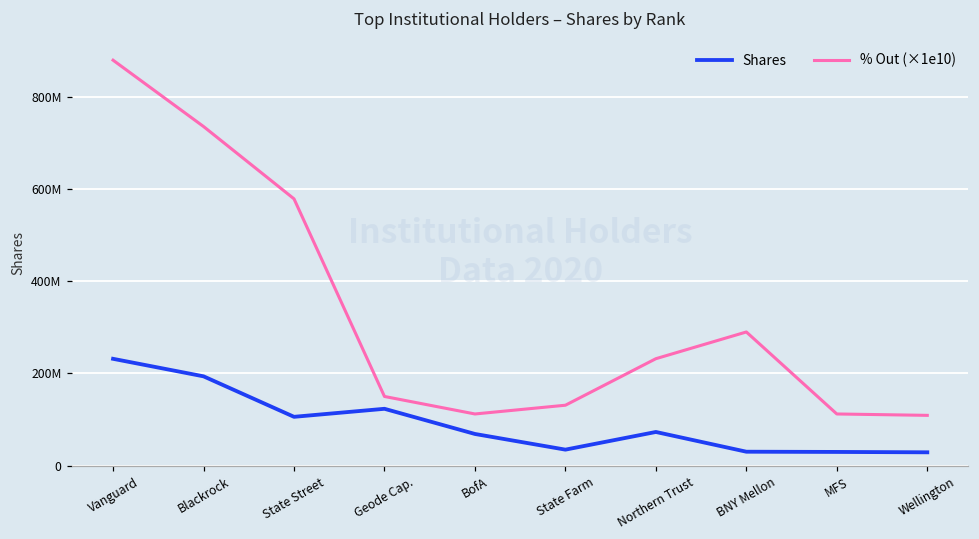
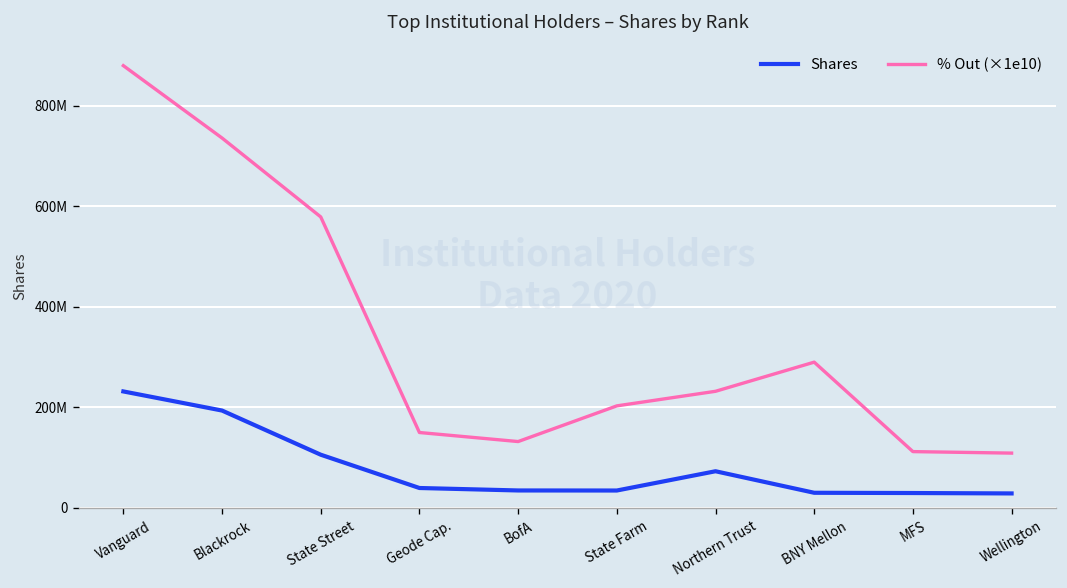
  {
    "Shares": {
      "Vanguard": 230000000,
      "Blackrock": 190000000,
      "State Street": 110000000,
-     "Geode Cap.": 120000000,
-     "BofA": 70000000,
+     "Geode Cap.": 40000000,
+     "BofA": 30000000,
      "State Farm": 30000000,
      "Northern Trust": 70000000,
      "BNY Mellon": 30000000,
      "MFS": 30000000,
      "Wellington": 30000000
    },
    "% Out (×1e10)": {
      "Vanguard": 880000000,
      "Blackrock": 740000000,
      "State Street": 580000000,
      "Geode Cap.": 150000000,
-     "BofA": 110000000,
-     "State Farm": 130000000,
+     "BofA": 130000000,
+     "State Farm": 200000000,
      "Northern Trust": 230000000,
      "BNY Mellon": 290000000,
      "MFS": 110000000,
      "Wellington": 110000000
    }
  }
